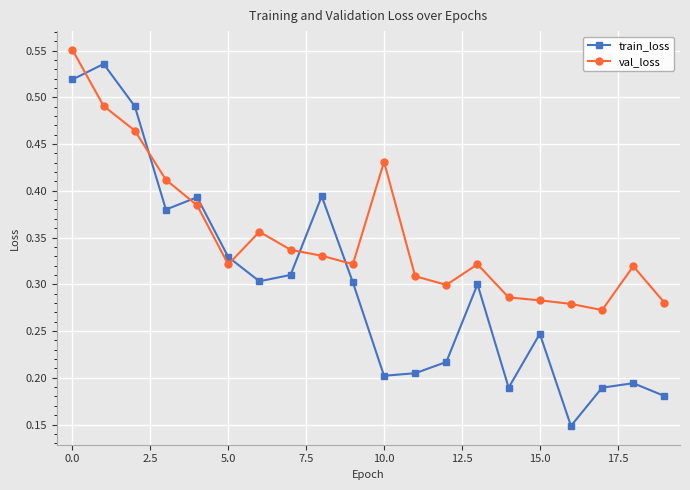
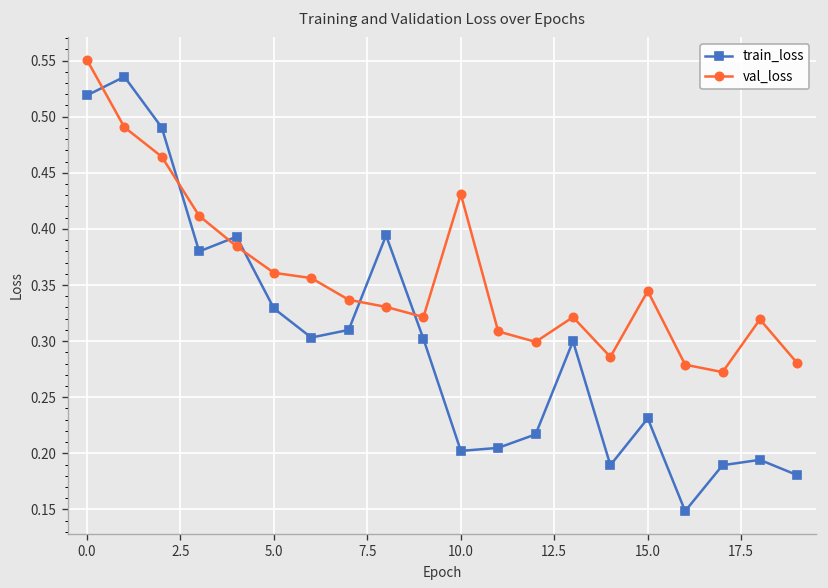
  {
    "train_loss": {
      "0.0": 0.52,
      "5.0": 0.33,
      "10.0": 0.20,
-     "15.0": 0.25
+     "15.0": 0.23
    },
    "val_loss": {
      "0.0": 0.55,
-     "5.0": 0.32,
+     "5.0": 0.36,
      "10.0": 0.43,
-     "15.0": 0.28
+     "15.0": 0.34
    }
  }
